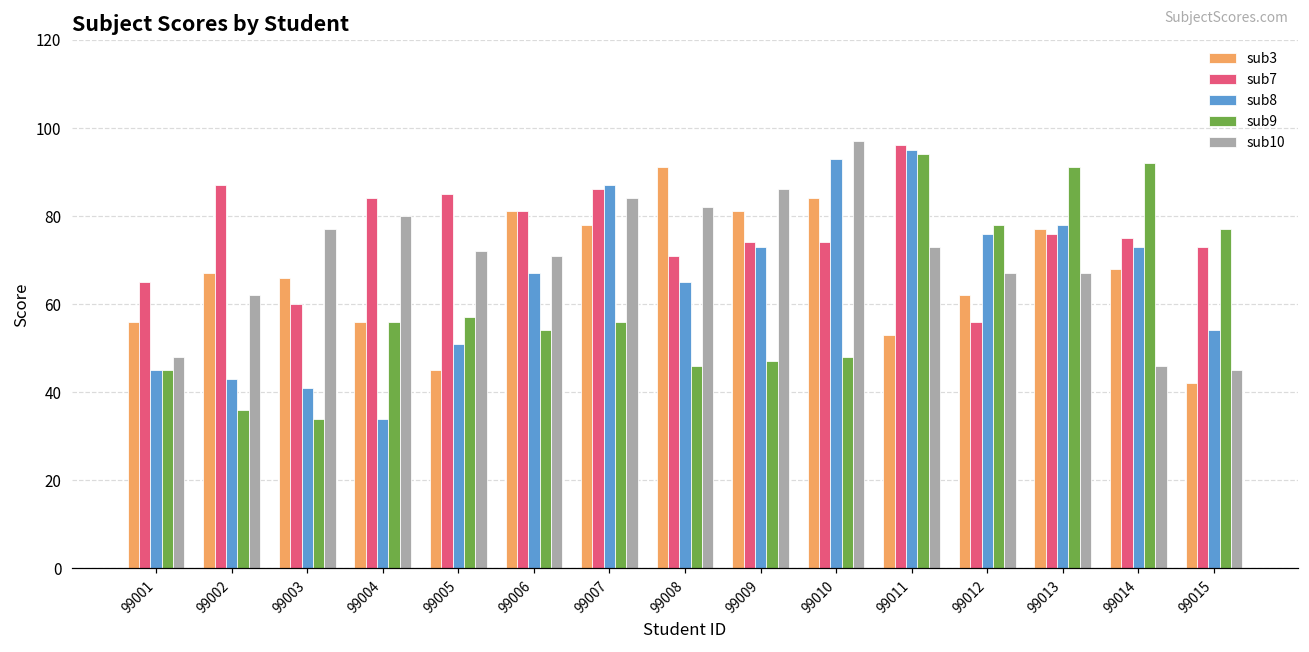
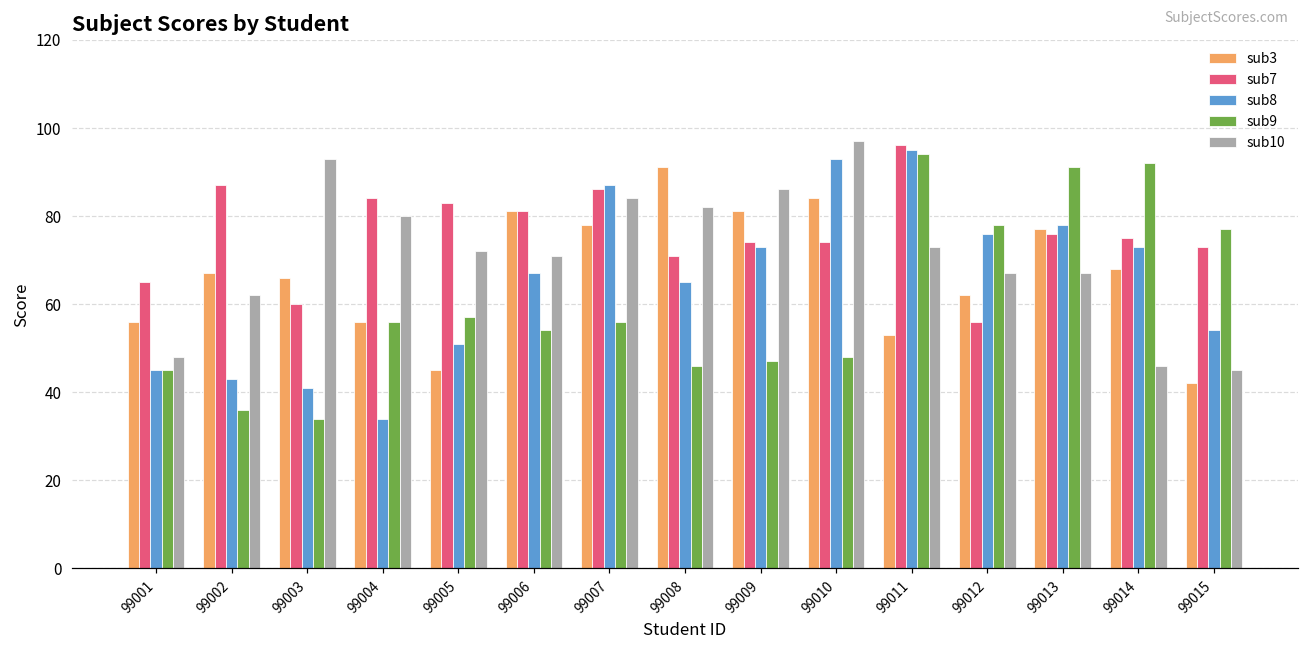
  {
    "sub3": {
      "99001": 56,
      "99002": 67,
      "99003": 66,
      "99004": 56,
      "99005": 45,
      "99006": 81,
      "99007": 78,
      "99008": 91,
      "99009": 81,
      "99010": 84,
      "99011": 53,
      "99012": 62,
      "99013": 77,
      "99014": 68,
      "99015": 42
    },
    "sub7": {
      "99001": 65,
      "99002": 87,
      "99003": 60,
      "99004": 84,
-     "99005": 85,
+     "99005": 83,
      "99006": 81,
      "99007": 86,
      "99008": 71,
      "99009": 74,
      "99010": 74,
      "99011": 96,
      "99012": 56,
      "99013": 76,
      "99014": 75,
      "99015": 73
    },
    "sub8": {
      "99001": 45,
      "99002": 43,
      "99003": 41,
      "99004": 34,
      "99005": 51,
      "99006": 67,
      "99007": 87,
      "99008": 65,
      "99009": 73,
      "99010": 93,
      "99011": 95,
      "99012": 76,
      "99013": 78,
      "99014": 73,
      "99015": 54
    },
    "sub9": {
      "99001": 45,
      "99002": 36,
      "99003": 34,
      "99004": 56,
      "99005": 57,
      "99006": 54,
      "99007": 56,
      "99008": 46,
      "99009": 47,
      "99010": 48,
      "99011": 94,
      "99012": 78,
      "99013": 91,
      "99014": 92,
      "99015": 77
    },
    "sub10": {
      "99001": 48,
      "99002": 62,
-     "99003": 77,
+     "99003": 93,
      "99004": 80,
      "99005": 72,
      "99006": 71,
      "99007": 84,
      "99008": 82,
      "99009": 86,
      "99010": 97,
      "99011": 73,
      "99012": 67,
      "99013": 67,
      "99014": 46,
      "99015": 45
    }
  }
